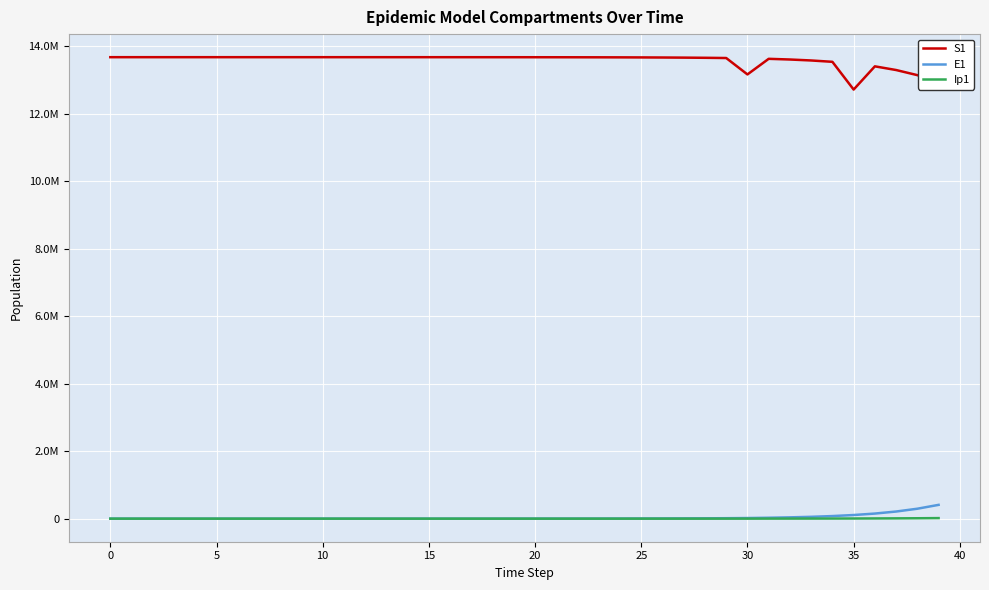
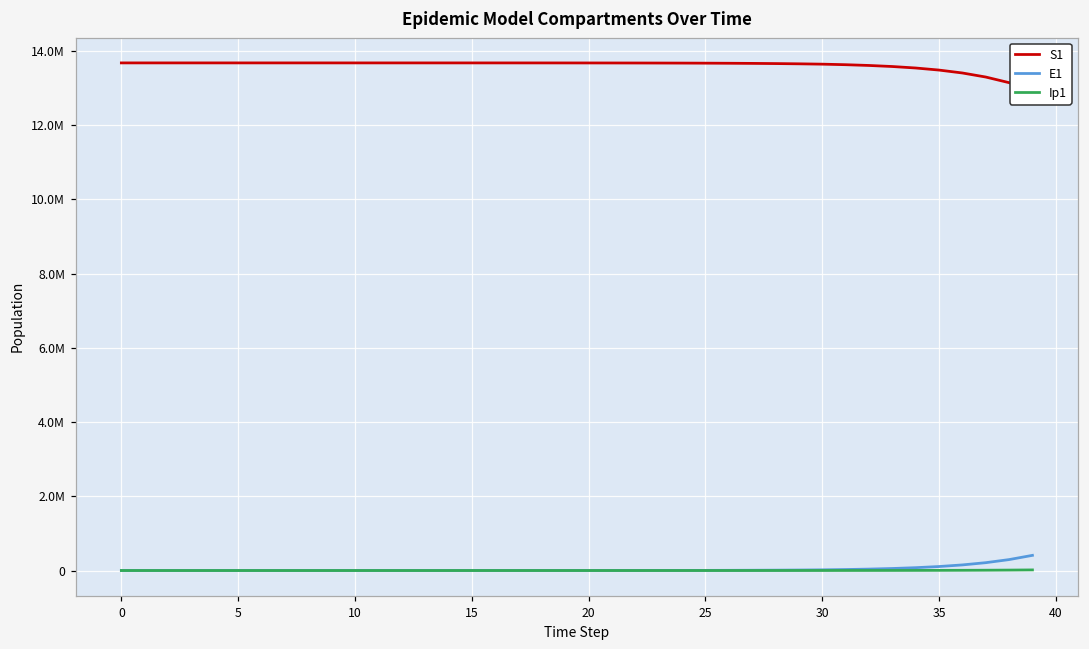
  {
    "S1": {
      "0": 13700000,
      "5": 13700000,
      "10": 13700000,
      "15": 13700000,
      "20": 13700000,
      "25": 13700000,
-     "30": 13200000,
-     "35": 12700000
+     "30": 13600000,
+     "35": 13500000
    },
    "E1": {
      "35": 100000
    },
    "Ip1": {
      "35": 0
    }
  }
